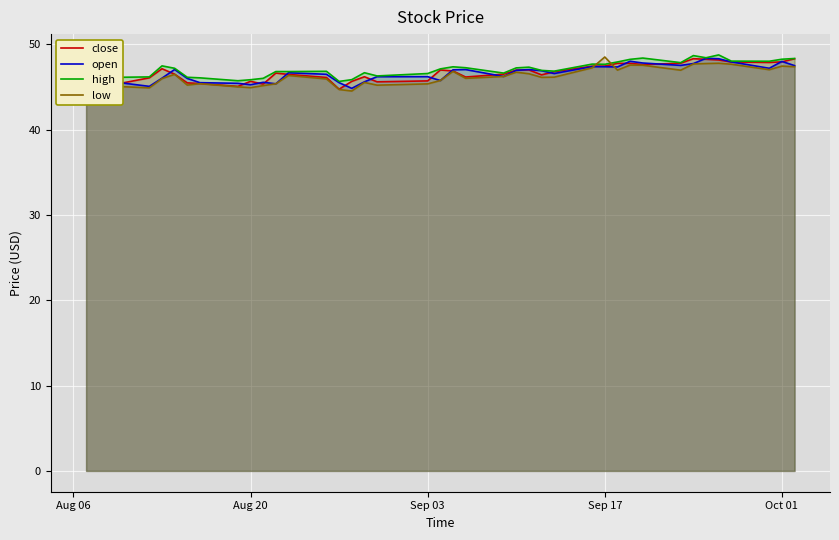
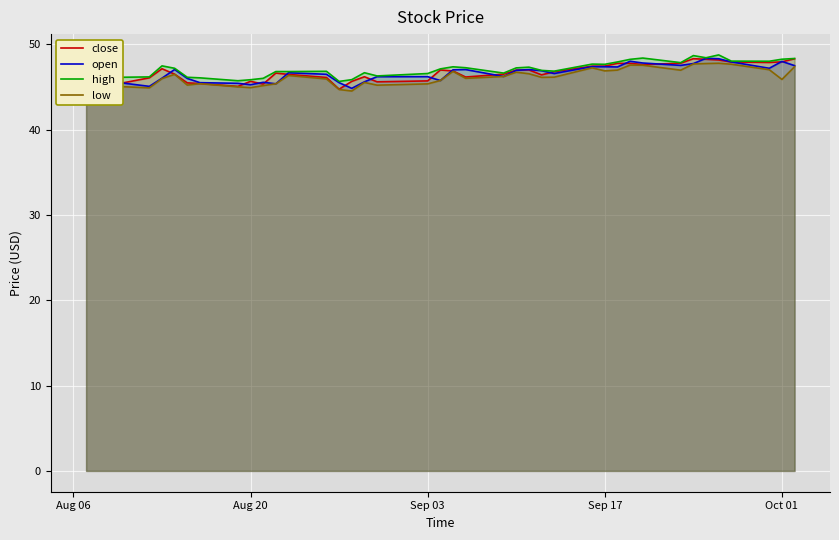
  {
    "close": {
      "Sep 03": 46
    },
    "open": {
      "Aug 20": 45,
      "Sep 03": 46
    },
    "high": {
      "Sep 03": 47
    },
    "low": {
      "Aug 20": 45,
      "Sep 03": 45,
-     "Sep 17": 49,
-     "Oct 01": 47
+     "Sep 17": 47,
+     "Oct 01": 46
    }
  }
